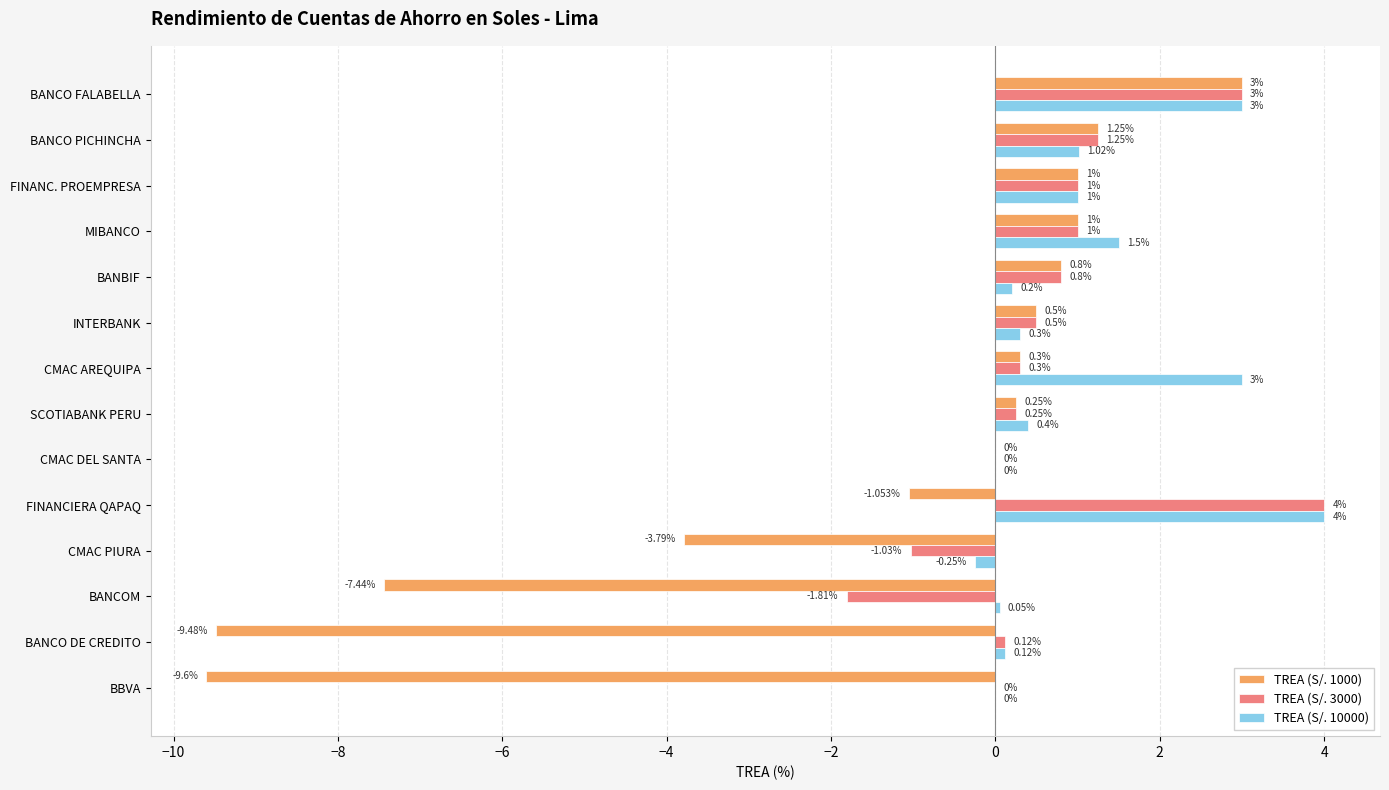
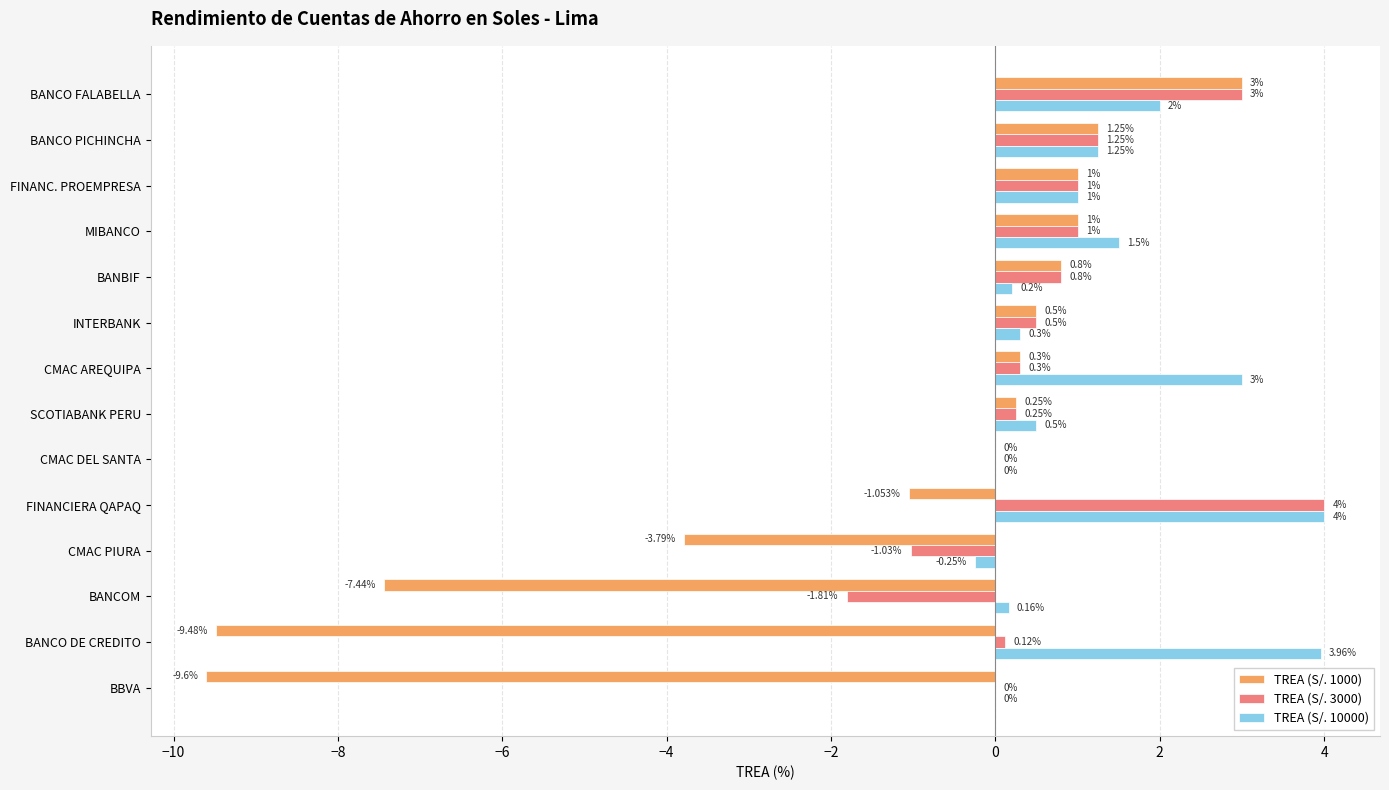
  {
    "TREA (S/. 10000)": {
-     "BANCO FALABELLA": "3%",
-     "BANCO PICHINCHA": "1.02%",
+     "BANCO FALABELLA": "2%",
+     "BANCO PICHINCHA": "1.25%",
      "FINANC. PROEMPRESA": "1%",
      "MIBANCO": "1.5%",
      "BANBIF": "0.2%",
      "INTERBANK": "0.3%",
      "CMAC AREQUIPA": "3%",
-     "SCOTIABANK PERU": "0.4%",
+     "SCOTIABANK PERU": "0.5%",
      "CMAC DEL SANTA": "0%",
      "FINANCIERA QAPAQ": "4%",
      "CMAC PIURA": "-0.25%",
-     "BANCOM": "0.05%",
-     "BANCO DE CREDITO": "0.12%",
+     "BANCOM": "0.16%",
+     "BANCO DE CREDITO": "3.96%",
      "BBVA": "0%"
    }
  }
